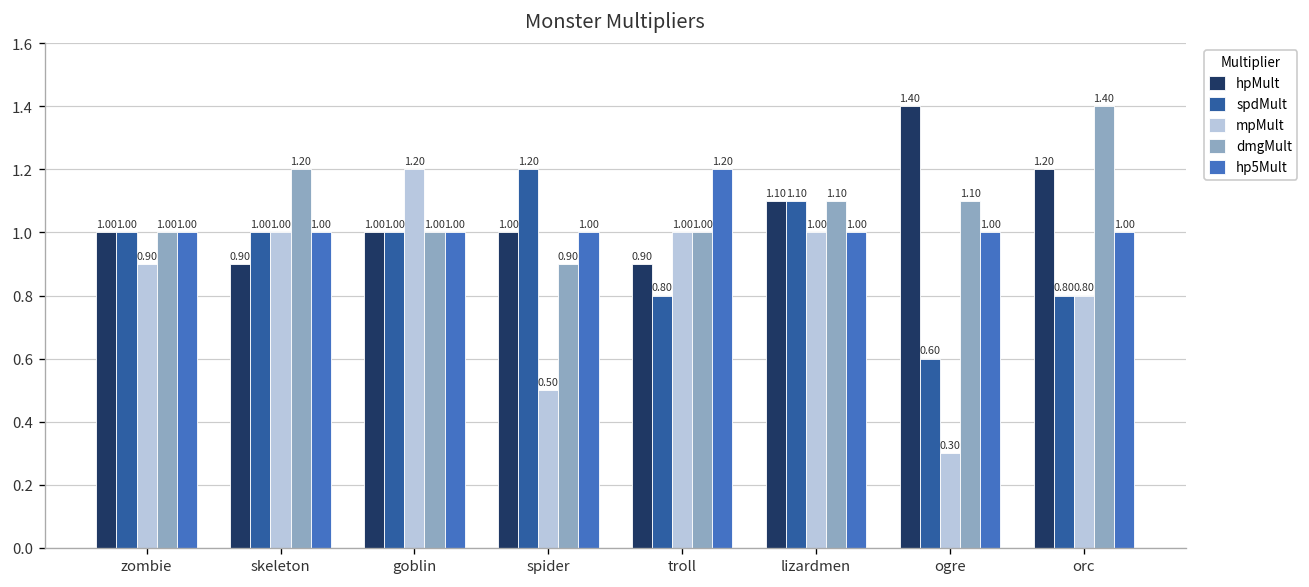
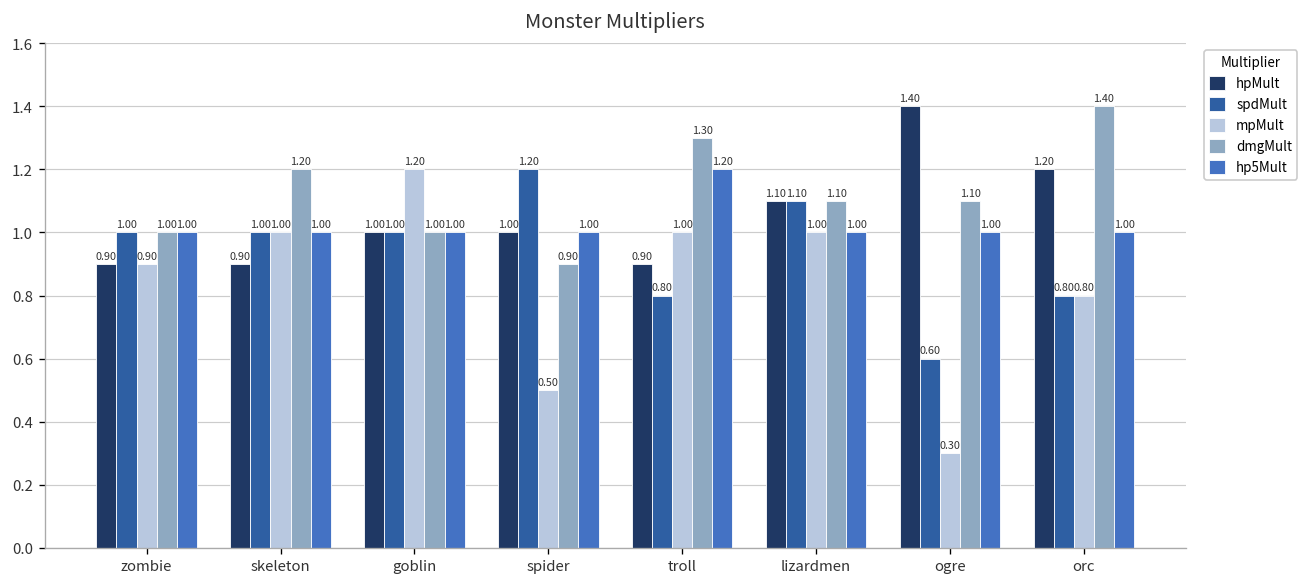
  {
    "hpMult": {
-     "zombie": 1.00,
+     "zombie": 0.90,
      "skeleton": 0.90,
      "goblin": 1.00,
      "spider": 1.00,
      "troll": 0.90,
      "lizardmen": 1.10,
      "ogre": 1.40,
      "orc": 1.20
    },
    "mpMult": {
      "zombie": 0.90,
      "skeleton": 1.00,
      "goblin": 1.20,
      "spider": 0.50,
      "troll": 1.00,
      "lizardmen": 1.00,
      "ogre": 0.30,
      "orc": 0.80
    },
    "dmgMult": {
      "zombie": 1.00,
      "skeleton": 1.20,
      "goblin": 1.00,
      "spider": 0.90,
-     "troll": 1.00,
+     "troll": 1.30,
      "lizardmen": 1.10,
      "ogre": 1.10,
      "orc": 1.40
    }
  }
